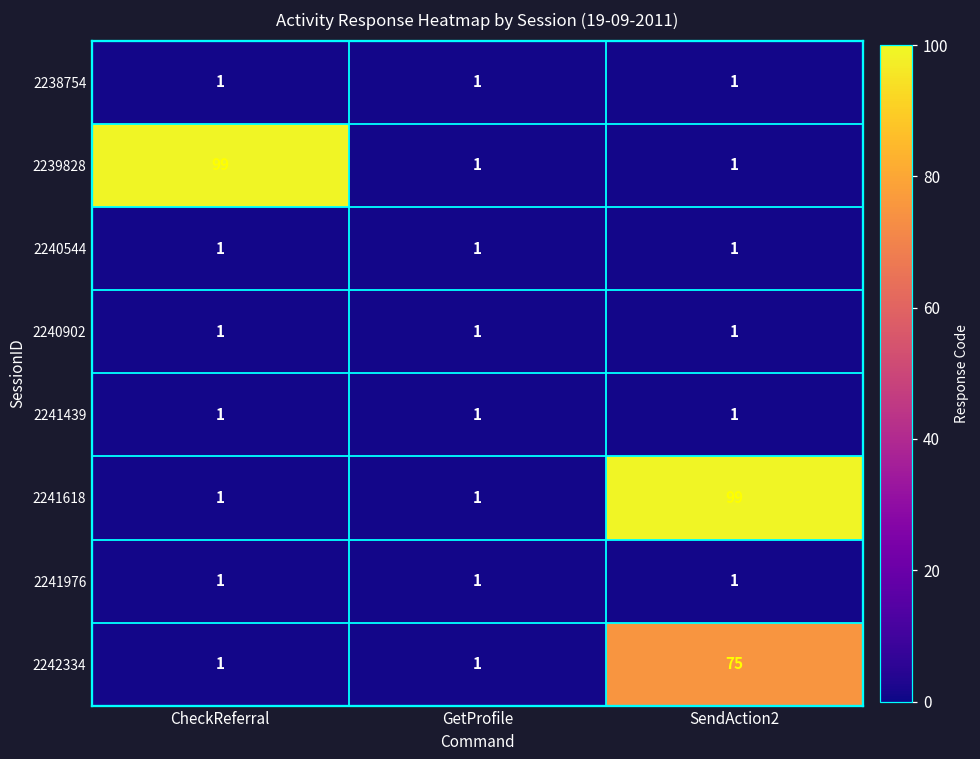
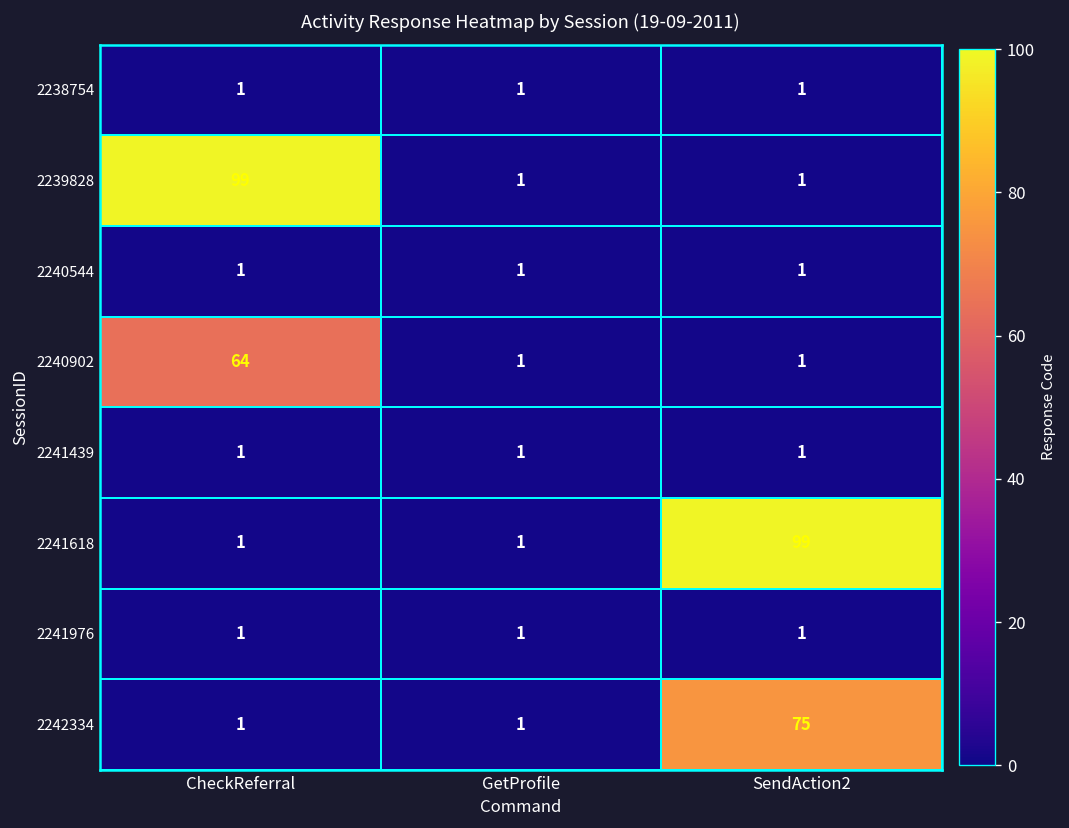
  {
    "2238754": {
      "CheckReferral": 1,
      "GetProfile": 1,
      "SendAction2": 1
    },
    "2239828": {
      "GetProfile": 1,
      "SendAction2": 1
    },
    "2240544": {
      "CheckReferral": 1,
      "GetProfile": 1,
      "SendAction2": 1
    },
    "2240902": {
-     "CheckReferral": 1,
+     "CheckReferral": 64,
      "GetProfile": 1,
      "SendAction2": 1
    },
    "2241439": {
      "CheckReferral": 1,
      "GetProfile": 1,
      "SendAction2": 1
    },
    "2241618": {
      "CheckReferral": 1,
      "GetProfile": 1
    },
    "2241976": {
      "CheckReferral": 1,
      "GetProfile": 1,
      "SendAction2": 1
    },
    "2242334": {
      "CheckReferral": 1,
      "GetProfile": 1,
      "SendAction2": 75
    }
  }
